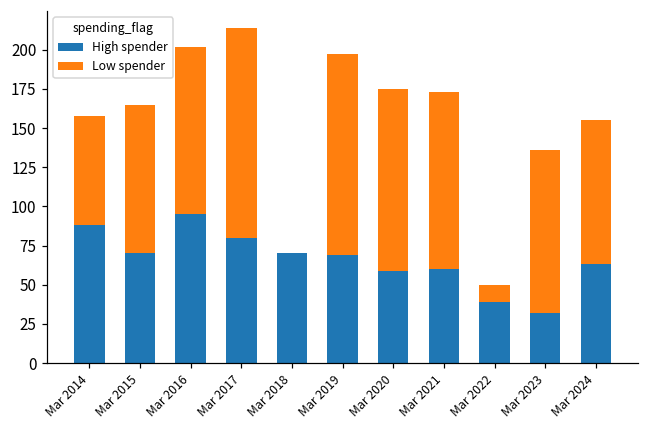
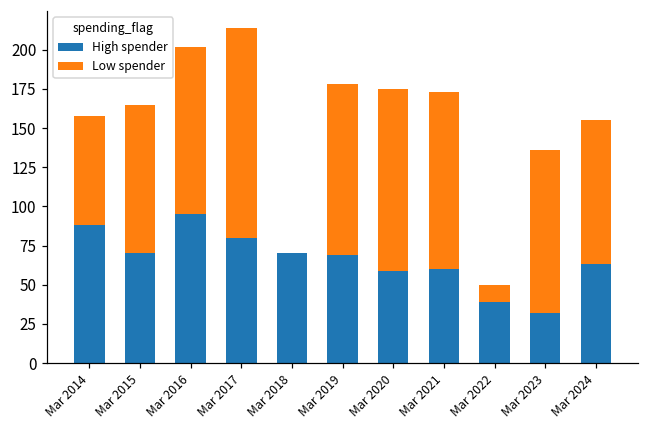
  {
    "High spender": {
      "Mar 2014": 88,
      "Mar 2015": 70,
      "Mar 2016": 95,
      "Mar 2017": 80,
      "Mar 2018": 70,
      "Mar 2019": 69,
      "Mar 2020": 59,
      "Mar 2021": 60,
      "Mar 2022": 39,
      "Mar 2023": 32,
      "Mar 2024": 63
    },
    "Low spender": {
      "Mar 2014": 70,
      "Mar 2015": 95,
      "Mar 2016": 107,
      "Mar 2017": 134,
      "Mar 2018": 0,
-     "Mar 2019": 128,
+     "Mar 2019": 109,
      "Mar 2020": 116,
      "Mar 2021": 113,
      "Mar 2022": 11,
      "Mar 2023": 104,
      "Mar 2024": 92
    }
  }
